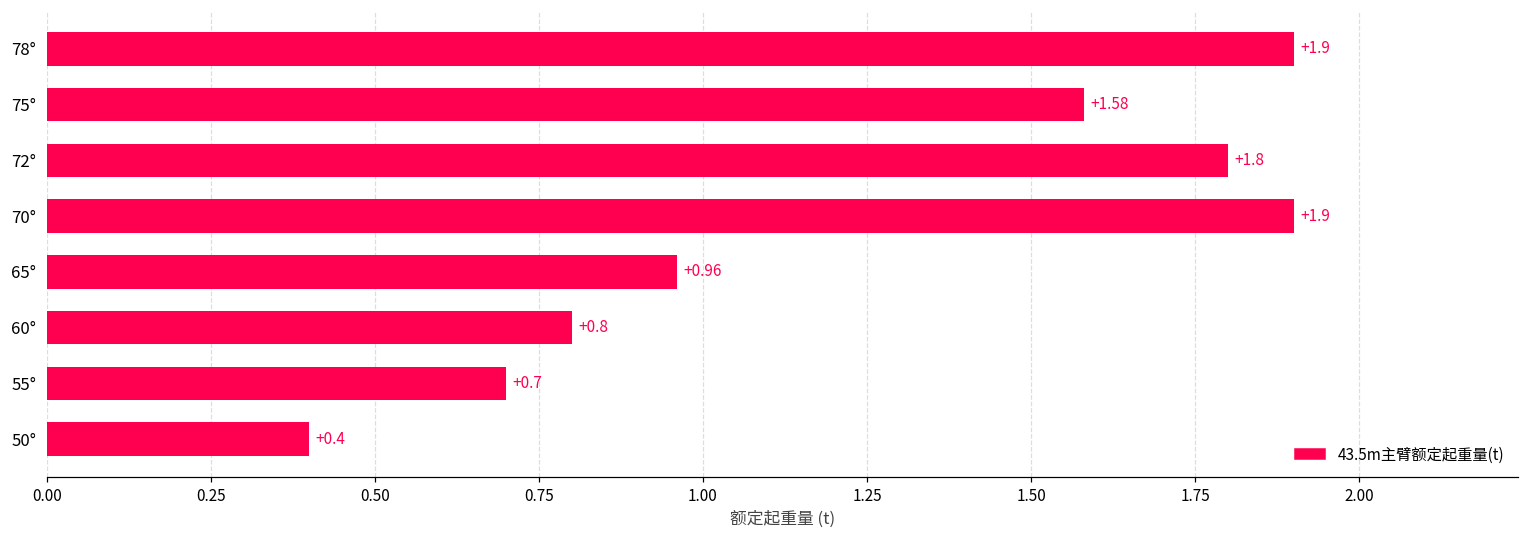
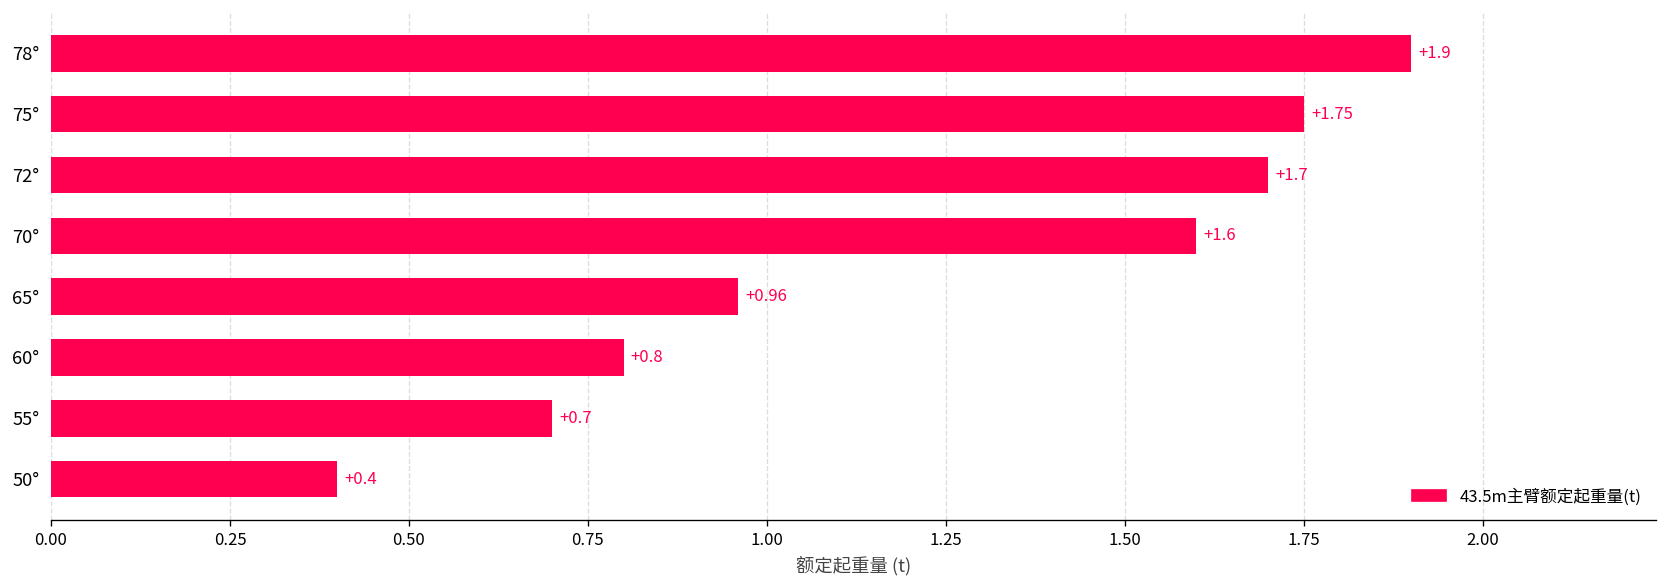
  {
    "78°": "+1.9",
-   "75°": "+1.58",
-   "72°": "+1.8",
-   "70°": "+1.9",
+   "75°": "+1.75",
+   "72°": "+1.7",
+   "70°": "+1.6",
    "65°": "+0.96",
    "60°": "+0.8",
    "55°": "+0.7",
    "50°": "+0.4"
  }
